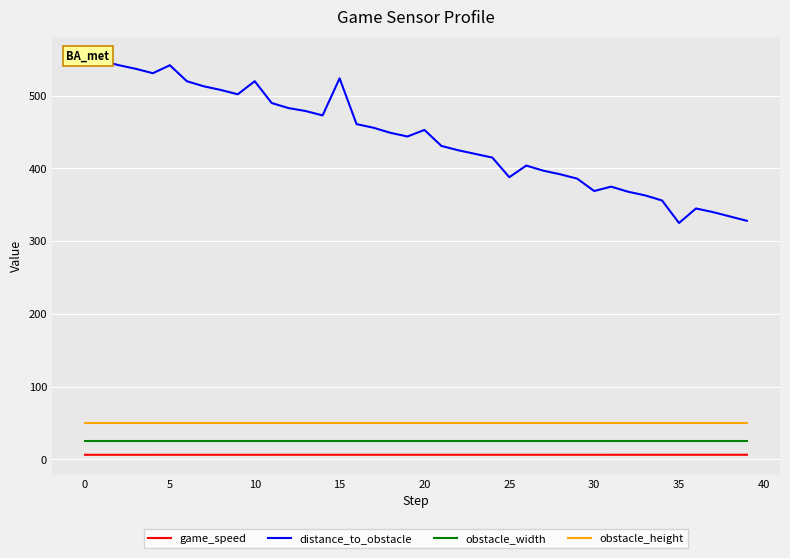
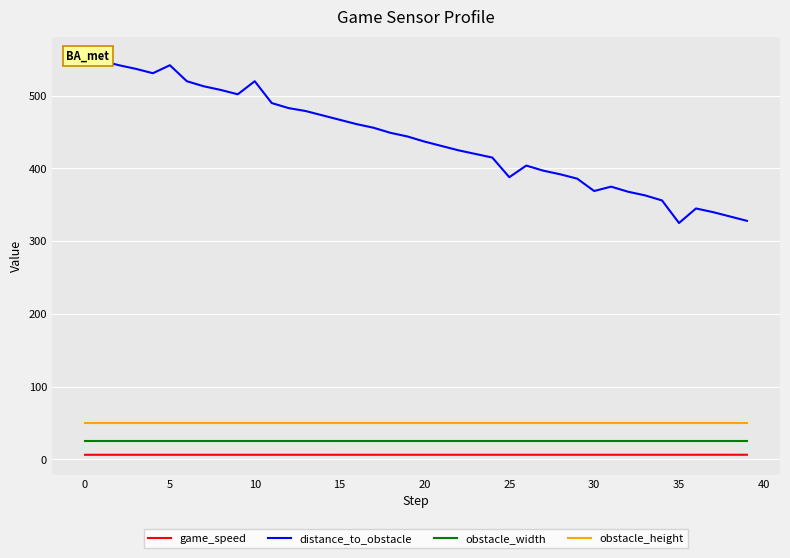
  {
    "game_speed": {
      "0": 10,
      "5": 10,
      "10": 10,
      "15": 10,
      "20": 10,
      "25": 10,
      "30": 10,
      "35": 10
    },
    "distance_to_obstacle": {
      "5": 540,
      "10": 520,
-     "15": 520,
-     "20": 450,
+     "15": 470,
+     "20": 440,
      "25": 390,
      "30": 370,
      "35": 330
    },
    "obstacle_width": {
      "0": 30,
      "5": 30,
      "10": 30,
      "15": 30,
      "20": 30,
      "25": 30,
      "30": 30,
      "35": 30
    },
    "obstacle_height": {
      "0": 50,
      "5": 50,
      "10": 50,
      "15": 50,
      "20": 50,
      "25": 50,
      "30": 50,
      "35": 50
    }
  }
